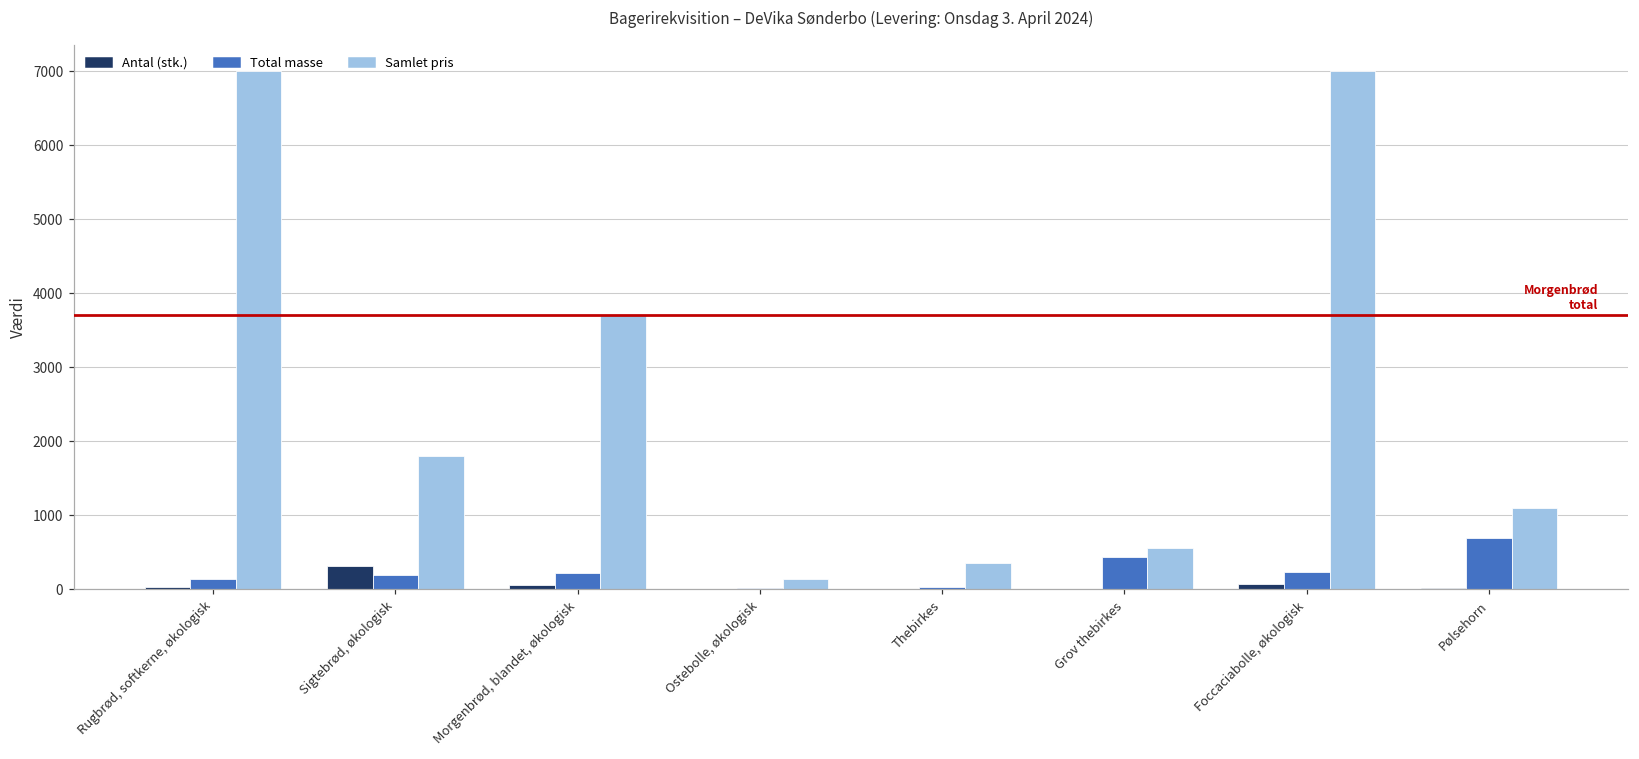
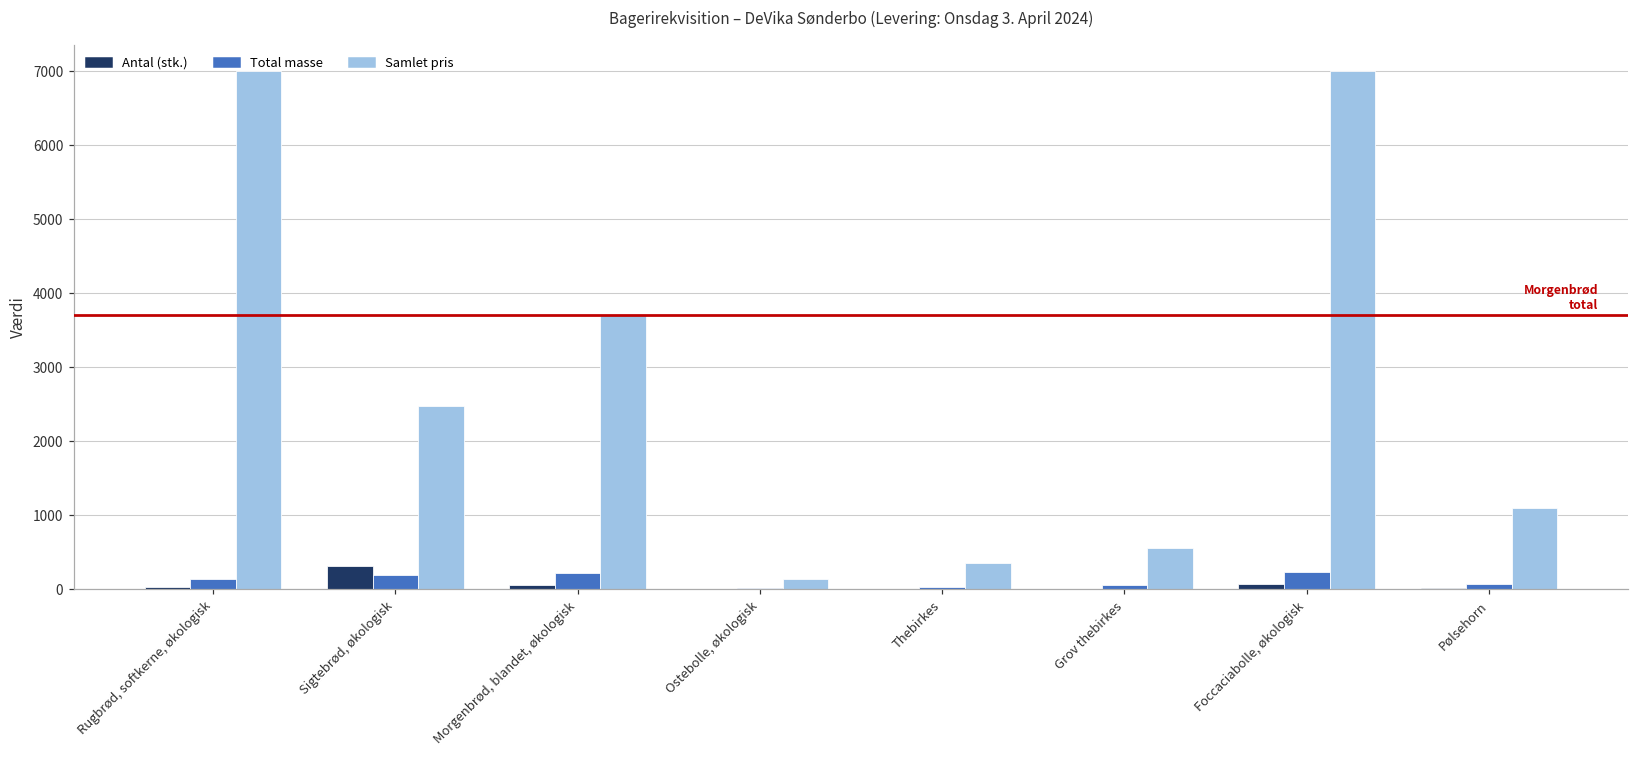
  {
    "Antal (stk.)": {
      "Sigtebrød, økologisk": 300,
      "Morgenbrød, blandet, økologisk": 100,
      "Foccaciabolle, økologisk": 100
    },
    "Total masse": {
      "Rugbrød, softkerne, økologisk": 100,
      "Sigtebrød, økologisk": 200,
      "Morgenbrød, blandet, økologisk": 200,
-     "Grov thebirkes": 400,
+     "Grov thebirkes": 100,
      "Foccaciabolle, økologisk": 200,
-     "Pølsehorn": 700
+     "Pølsehorn": 100
    },
    "Samlet pris": {
      "Rugbrød, softkerne, økologisk": 7000,
-     "Sigtebrød, økologisk": 1800,
+     "Sigtebrød, økologisk": 2500,
      "Morgenbrød, blandet, økologisk": 3700,
      "Ostebolle, økologisk": 100,
      "Thebirkes": 400,
      "Grov thebirkes": 600,
      "Foccaciabolle, økologisk": 7000,
      "Pølsehorn": 1100
    }
  }
